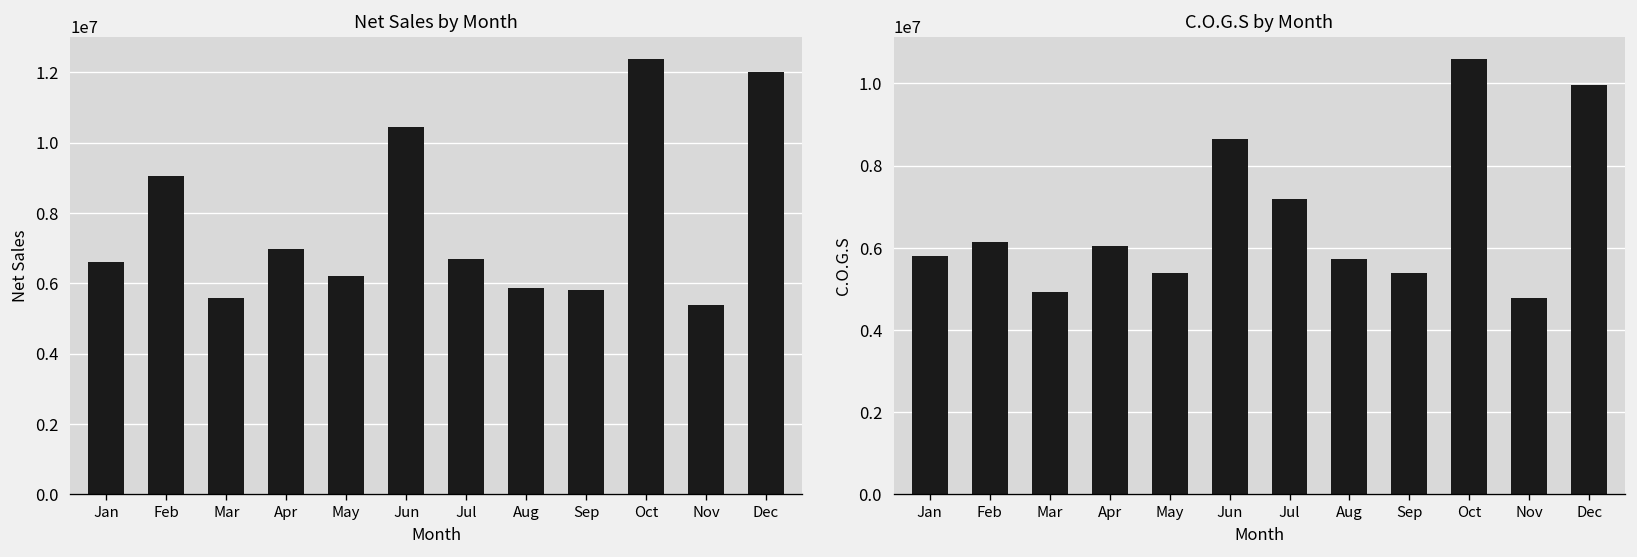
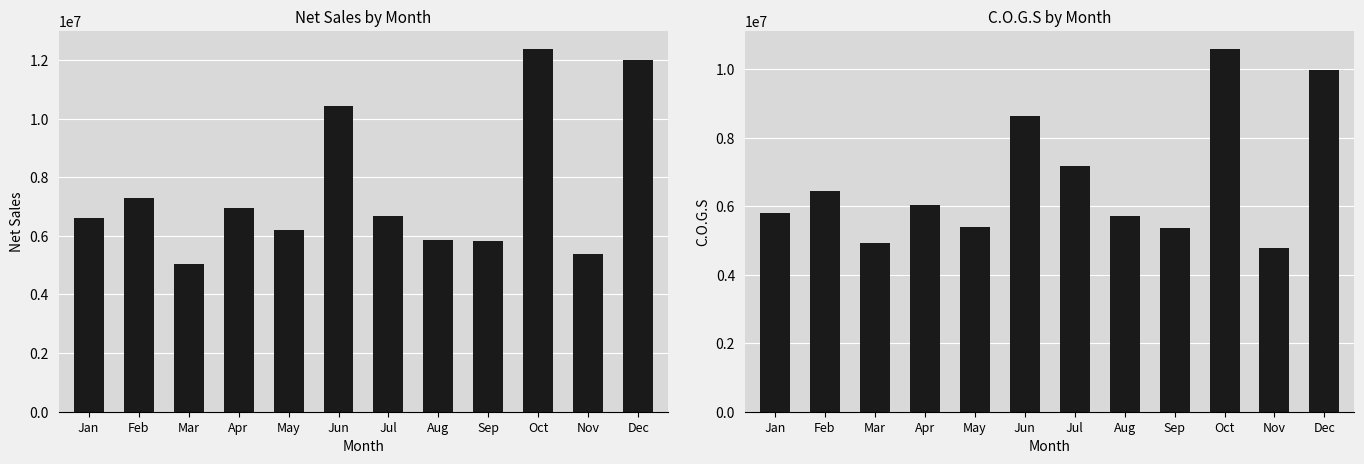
  {
    "Net Sales by Month": {
      "Jan": 6600000,
-     "Feb": 9100000,
-     "Mar": 5600000,
+     "Feb": 7300000,
+     "Mar": 5100000,
      "Apr": 7000000,
      "May": 6200000,
      "Jun": 10400000,
      "Jul": 6700000,
      "Aug": 5900000,
      "Sep": 5800000,
      "Oct": 12400000,
      "Nov": 5400000,
      "Dec": 12000000
    },
    "C.O.G.S by Month": {
      "Jan": 5800000,
-     "Feb": 6100000,
+     "Feb": 6500000,
      "Mar": 4900000,
      "Apr": 6000000,
      "May": 5400000,
      "Jun": 8600000,
      "Jul": 7200000,
      "Aug": 5700000,
      "Sep": 5400000,
      "Oct": 10600000,
      "Nov": 4800000,
      "Dec": 10000000
    }
  }
